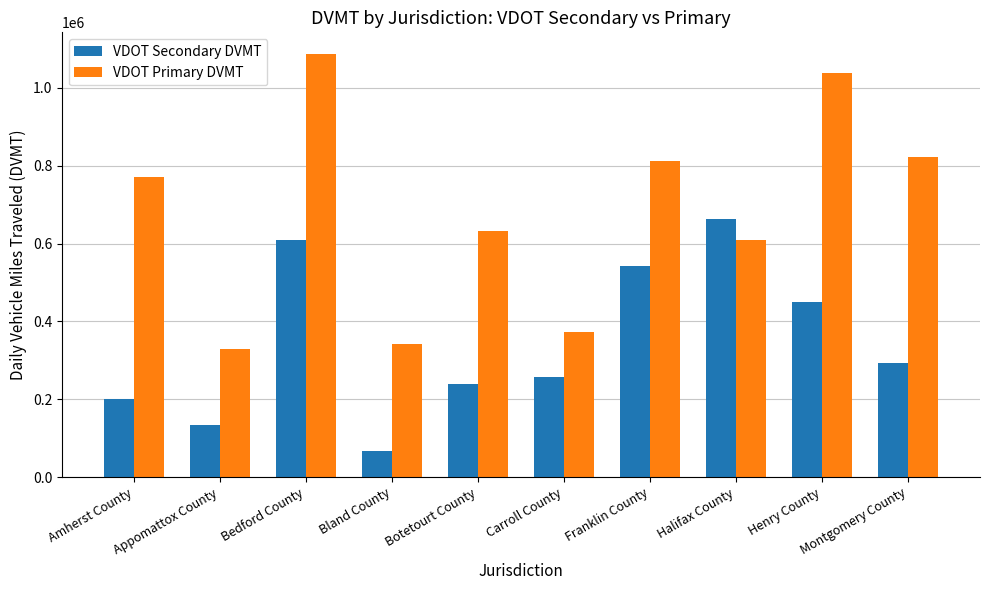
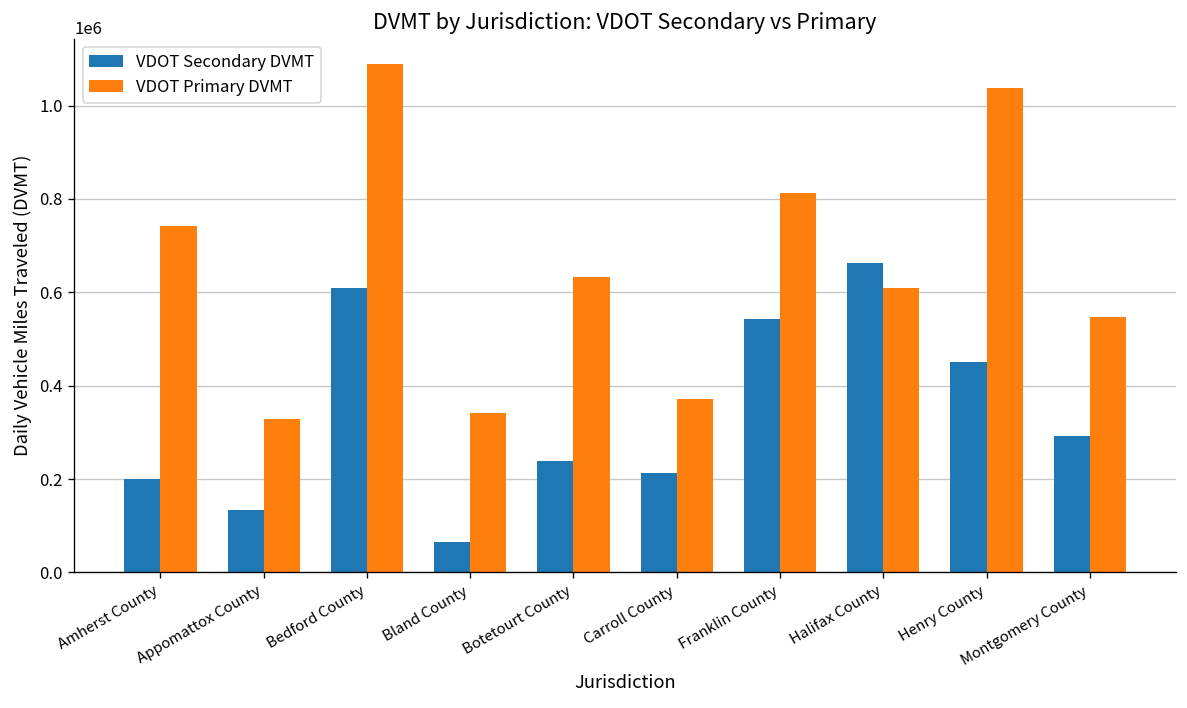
  {
    "VDOT Secondary DVMT": {
      "Amherst County": 200000,
      "Appomattox County": 130000,
      "Bedford County": 610000,
      "Bland County": 70000,
      "Botetourt County": 240000,
-     "Carroll County": 260000,
+     "Carroll County": 210000,
      "Franklin County": 540000,
      "Halifax County": 660000,
      "Henry County": 450000,
      "Montgomery County": 290000
    },
    "VDOT Primary DVMT": {
-     "Amherst County": 770000,
+     "Amherst County": 740000,
      "Appomattox County": 330000,
      "Bedford County": 1090000,
      "Bland County": 340000,
      "Botetourt County": 630000,
      "Carroll County": 370000,
      "Franklin County": 810000,
      "Halifax County": 610000,
      "Henry County": 1040000,
-     "Montgomery County": 820000
+     "Montgomery County": 550000
    }
  }
